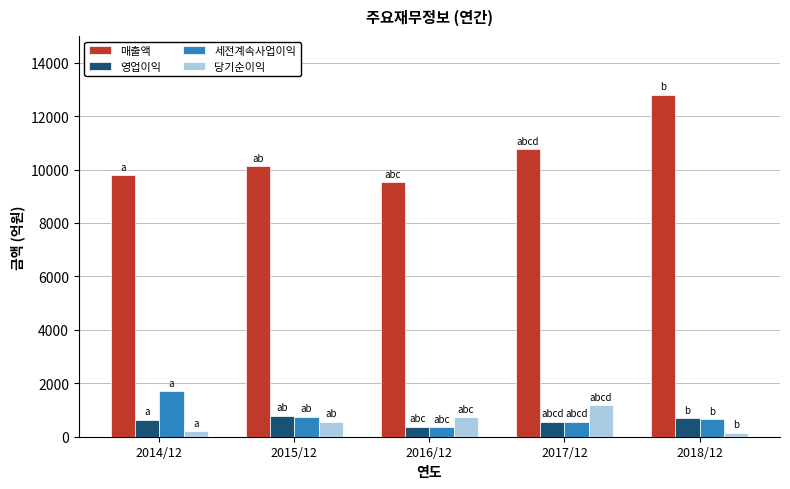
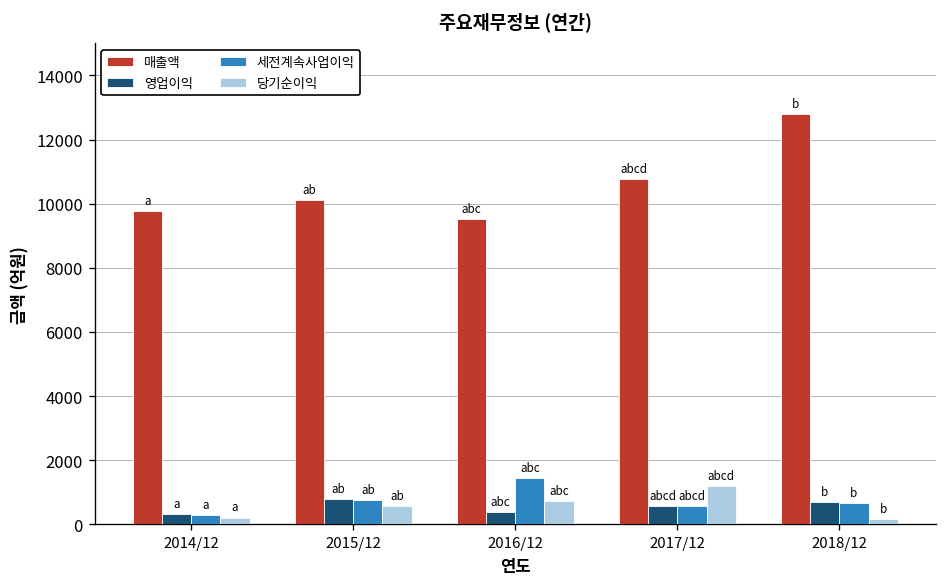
  {
    "매출액": {
      "2014/12": 9800,
      "2015/12": 10100,
      "2016/12": 9500,
      "2017/12": 10800,
      "2018/12": 12800
    },
    "영업이익": {
-     "2014/12": 600,
+     "2014/12": 300,
      "2015/12": 800,
      "2016/12": 400,
      "2017/12": 600,
      "2018/12": 700
    },
    "세전계속사업이익": {
-     "2014/12": 1700,
+     "2014/12": 300,
      "2015/12": 700,
-     "2016/12": 400,
+     "2016/12": 1400,
      "2017/12": 600,
      "2018/12": 700
    },
    "당기순이익": {
      "2014/12": 200,
      "2015/12": 600,
      "2016/12": 700,
      "2017/12": 1200,
      "2018/12": 200
    }
  }
